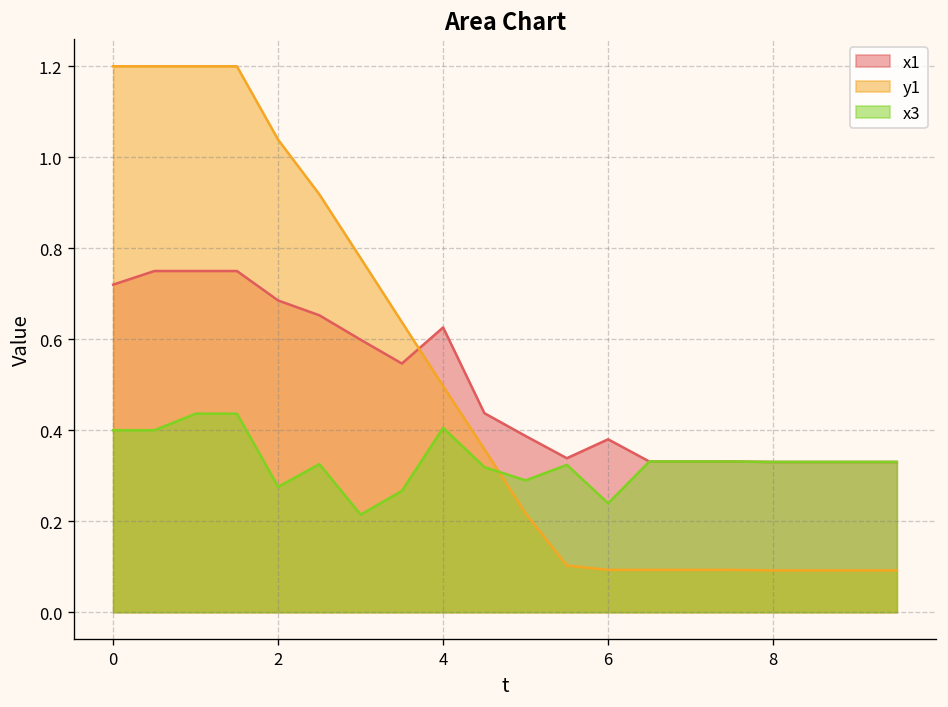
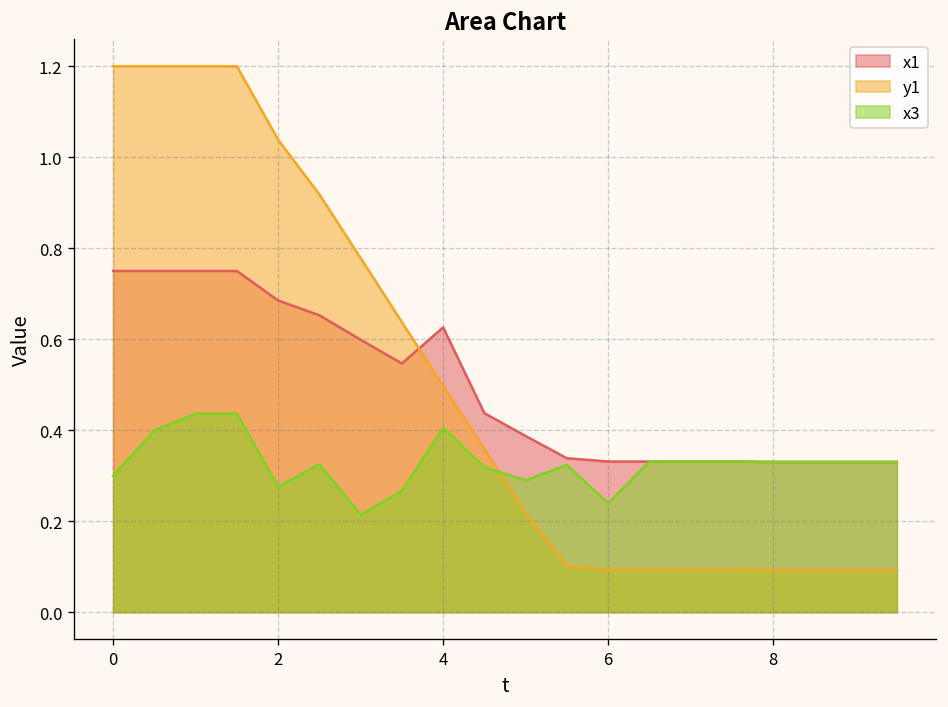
  {
    "x1": {
-     "0": 0.72,
+     "0": 0.75,
      "2": 0.69,
      "4": 0.63,
-     "6": 0.38
+     "6": 0.33
    },
    "y1": {
      "0": 1.20,
      "2": 1.04,
      "4": 0.50,
      "6": 0.09,
      "8": 0.09
    },
    "x3": {
-     "0": 0.4,
+     "0": 0.3,
      "2": 0.28,
      "4": 0.4,
      "6": 0.24
    }
  }
